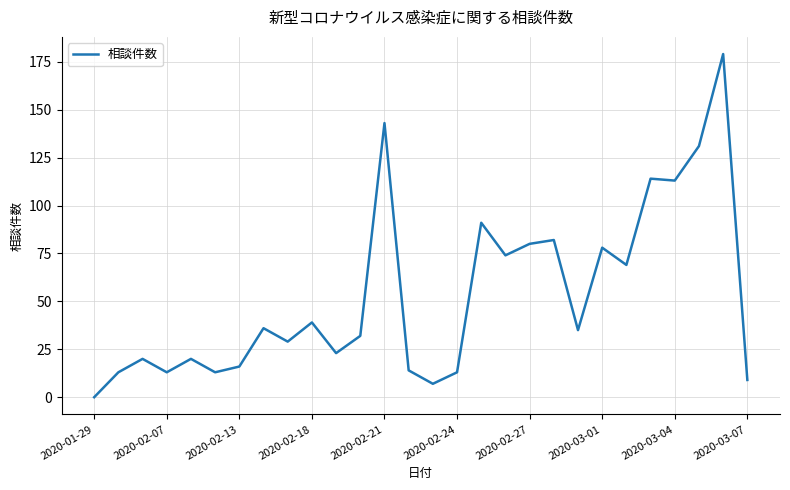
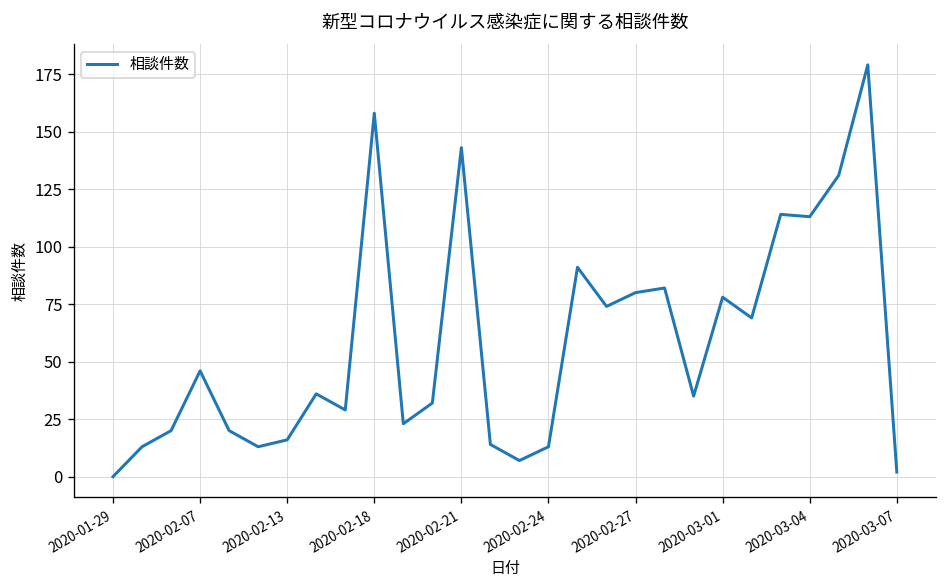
  {
    "2020-01-29": 0,
-   "2020-02-07": 13,
+   "2020-02-07": 46,
    "2020-02-13": 16,
-   "2020-02-18": 39,
+   "2020-02-18": 158,
    "2020-02-21": 143,
    "2020-02-24": 13,
    "2020-02-27": 80,
    "2020-03-01": 78,
    "2020-03-04": 113,
-   "2020-03-07": 9
+   "2020-03-07": 2
  }
